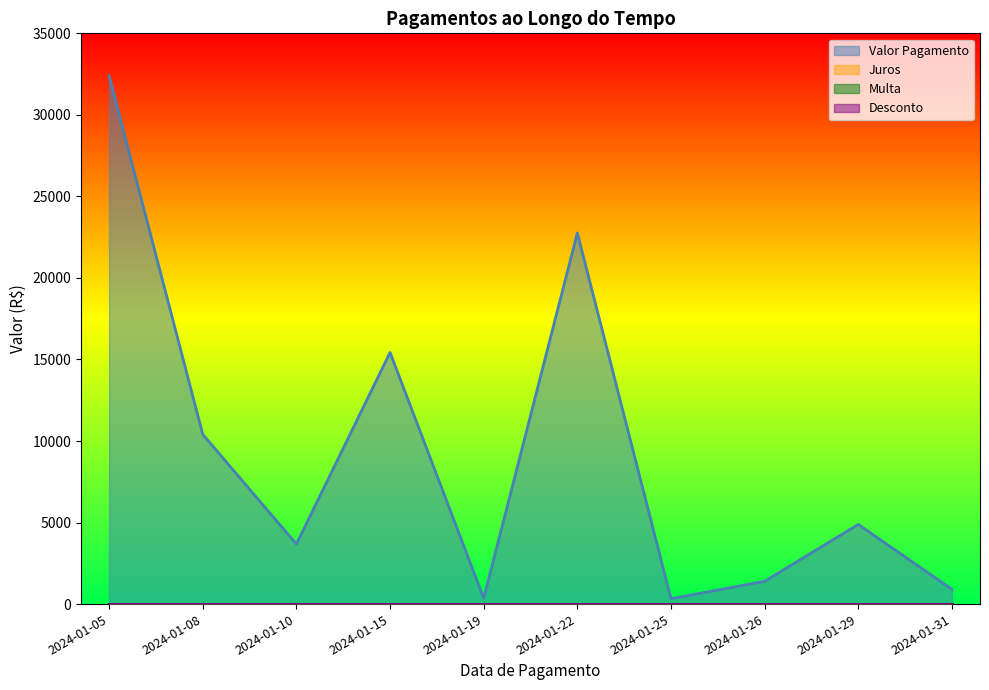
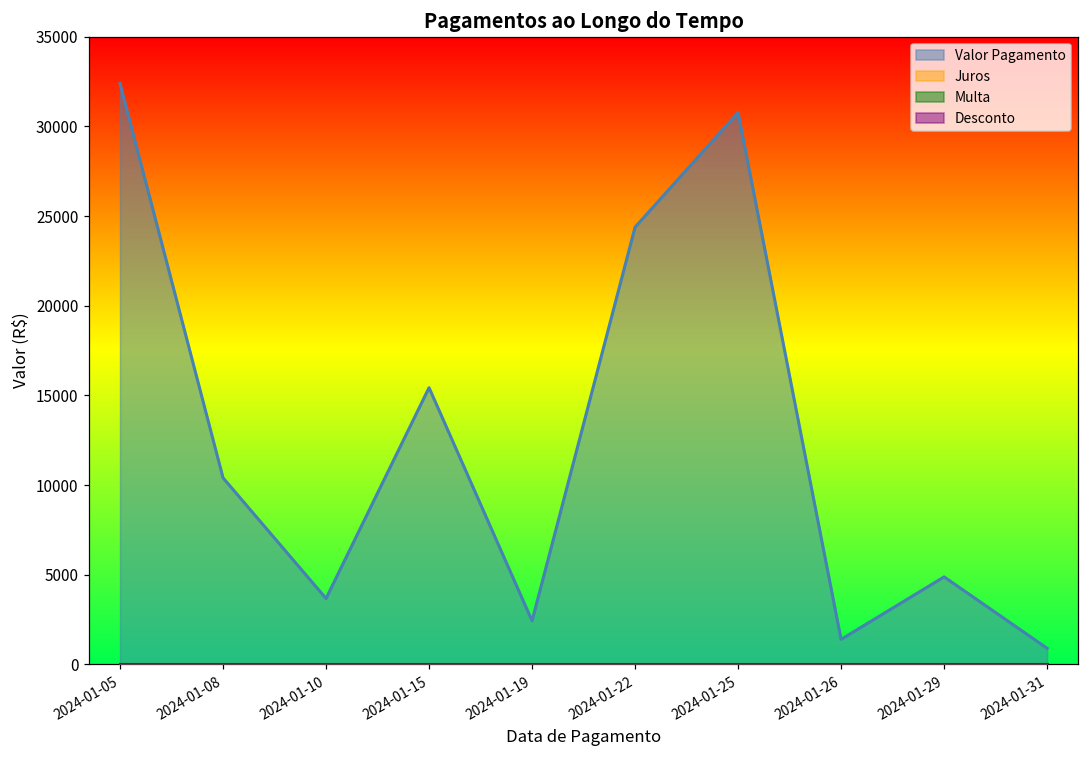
  {
    "Valor Pagamento": {
      "2024-01-05": 32400,
      "2024-01-08": 10400,
      "2024-01-10": 3700,
      "2024-01-15": 15400,
-     "2024-01-19": 400,
-     "2024-01-22": 22800,
-     "2024-01-25": 300,
+     "2024-01-19": 2400,
+     "2024-01-22": 24400,
+     "2024-01-25": 30800,
      "2024-01-26": 1400,
      "2024-01-29": 4900,
      "2024-01-31": 900
    },
    "Desconto": {
      "2024-01-05": 0,
      "2024-01-08": 0,
      "2024-01-10": 0,
      "2024-01-15": 0,
      "2024-01-19": 0,
      "2024-01-22": 0,
      "2024-01-25": 0,
      "2024-01-26": 0,
      "2024-01-29": 0,
      "2024-01-31": 0
    }
  }
